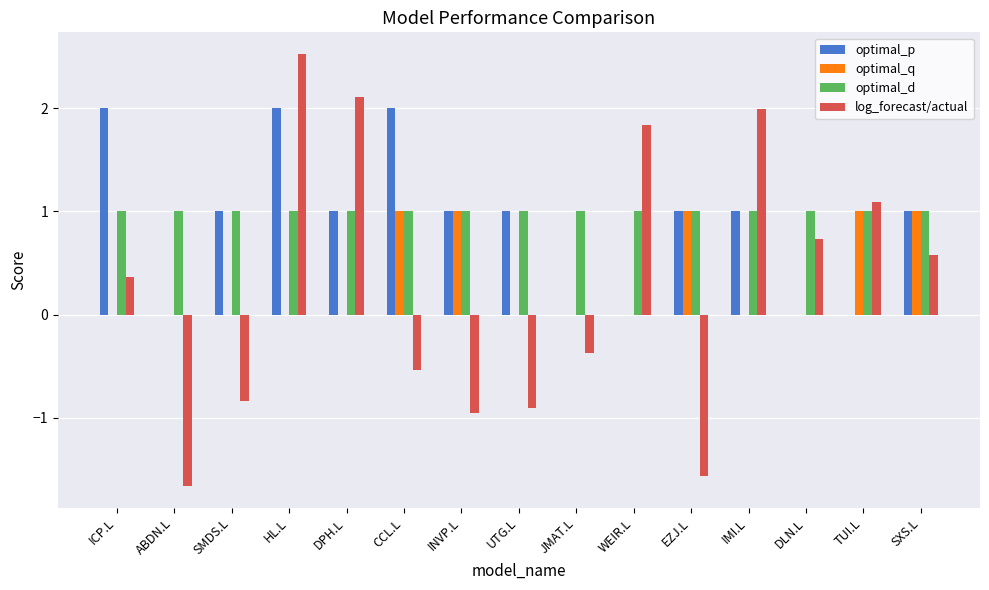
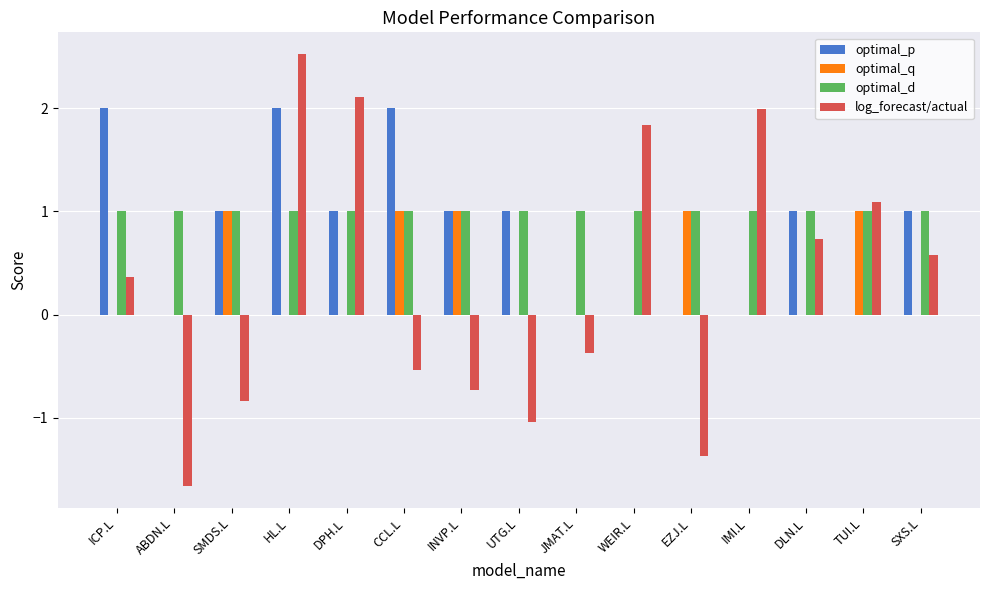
  {
    "optimal_p": {
      "ICP.L": 2,
      "ABDN.L": 0,
      "SMDS.L": 1,
      "HL.L": 2,
      "DPH.L": 1,
      "CCL.L": 2,
      "INVP.L": 1,
      "UTG.L": 1,
      "JMAT.L": 0,
      "WEIR.L": 0,
-     "EZJ.L": 1,
-     "IMI.L": 1,
-     "DLN.L": 0,
+     "EZJ.L": 0,
+     "IMI.L": 0,
+     "DLN.L": 1,
      "TUI.L": 0,
      "SXS.L": 1
    },
    "optimal_q": {
      "ICP.L": 0,
      "ABDN.L": 0,
-     "SMDS.L": 0,
+     "SMDS.L": 1,
      "HL.L": 0,
      "DPH.L": 0,
      "CCL.L": 1,
      "INVP.L": 1,
      "UTG.L": 0,
      "JMAT.L": 0,
      "WEIR.L": 0,
      "EZJ.L": 1,
      "IMI.L": 0,
      "DLN.L": 0,
      "TUI.L": 1,
-     "SXS.L": 1
+     "SXS.L": 0
    },
    "optimal_d": {
      "ICP.L": 1.00,
      "ABDN.L": 1.00,
      "SMDS.L": 1.00,
      "HL.L": 1.00,
      "DPH.L": 1.00,
      "CCL.L": 1.00,
      "INVP.L": 1.00,
      "UTG.L": 1.00,
      "JMAT.L": 1.00,
      "WEIR.L": 1.00,
      "EZJ.L": 1.00,
      "IMI.L": 1.00,
      "DLN.L": 1.00,
      "TUI.L": 1.00,
      "SXS.L": 1.00
    },
    "log_forecast/actual": {
      "ICP.L": 0.37,
      "ABDN.L": -1.66,
      "SMDS.L": -0.84,
      "HL.L": 2.53,
      "DPH.L": 2.11,
      "CCL.L": -0.54,
-     "INVP.L": -0.96,
-     "UTG.L": -0.90,
+     "INVP.L": -0.73,
+     "UTG.L": -1.04,
      "JMAT.L": -0.37,
      "WEIR.L": 1.83,
-     "EZJ.L": -1.56,
+     "EZJ.L": -1.37,
      "IMI.L": 1.99,
      "DLN.L": 0.73,
      "TUI.L": 1.10,
      "SXS.L": 0.58
    }
  }
